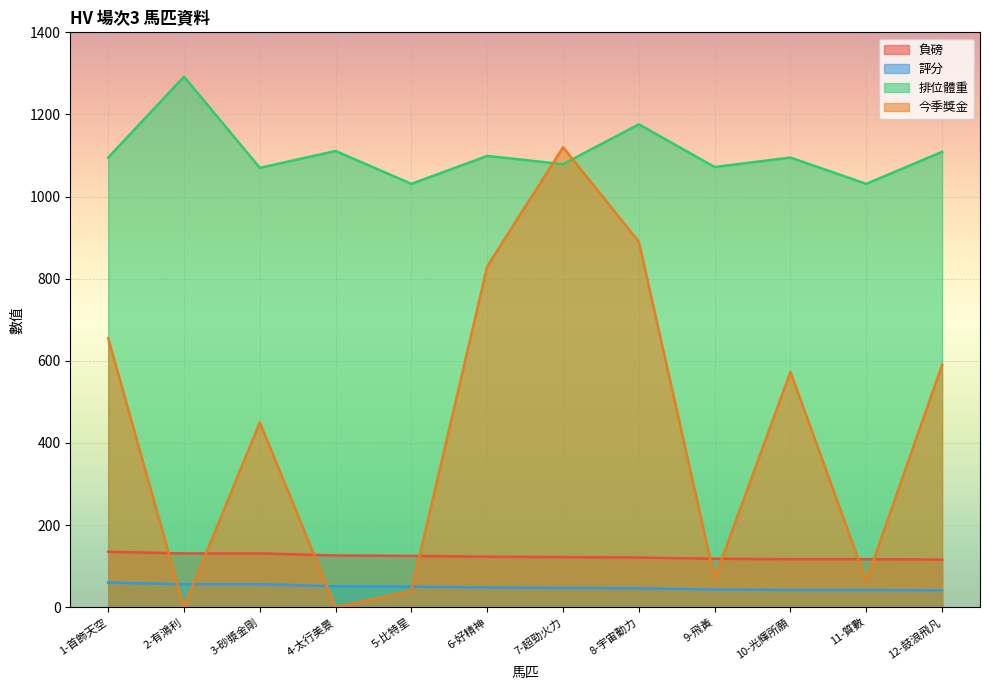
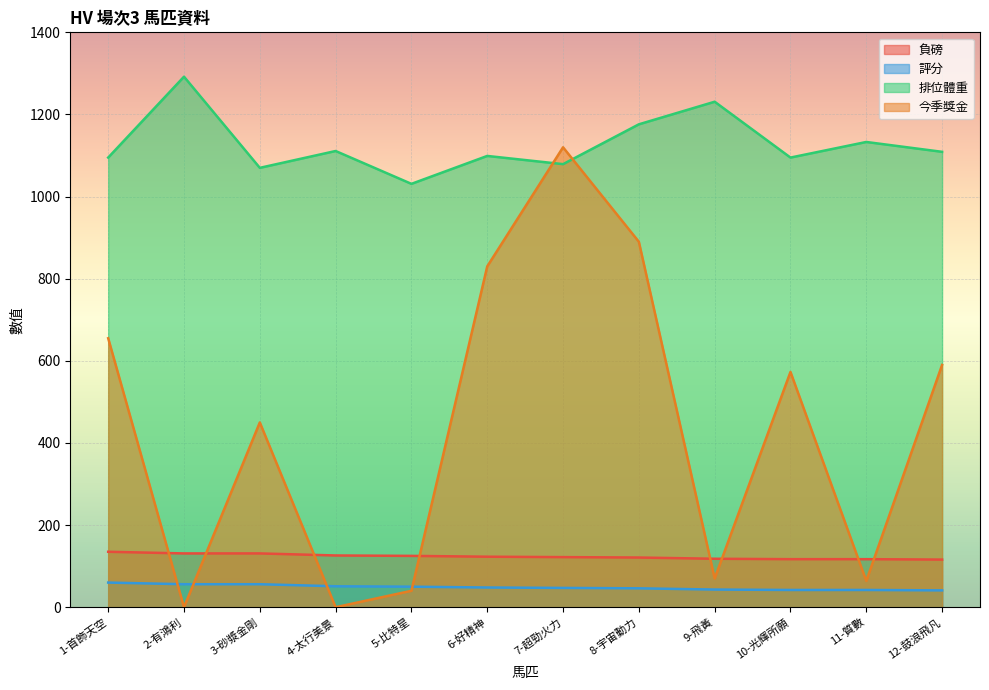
  {
    "評分": {
      "1-首飾天空": 60,
      "2-有鴻利": 60,
      "3-砂漿金剛": 60,
      "4-太行美景": 50,
      "5-比特星": 50,
      "6-好精神": 50,
      "7-超勁火力": 50,
      "8-宇宙動力": 50,
      "9-飛黃": 40,
      "10-光輝所願": 40,
      "11-質數": 40,
      "12-鼓浪飛凡": 40
    },
    "排位體重": {
      "1-首飾天空": 1100,
      "2-有鴻利": 1290,
      "3-砂漿金剛": 1070,
      "4-太行美景": 1110,
      "5-比特星": 1030,
      "6-好精神": 1100,
      "7-超勁火力": 1080,
      "8-宇宙動力": 1180,
-     "9-飛黃": 1070,
+     "9-飛黃": 1230,
      "10-光輝所願": 1100,
-     "11-質數": 1030,
+     "11-質數": 1130,
      "12-鼓浪飛凡": 1110
    }
  }
